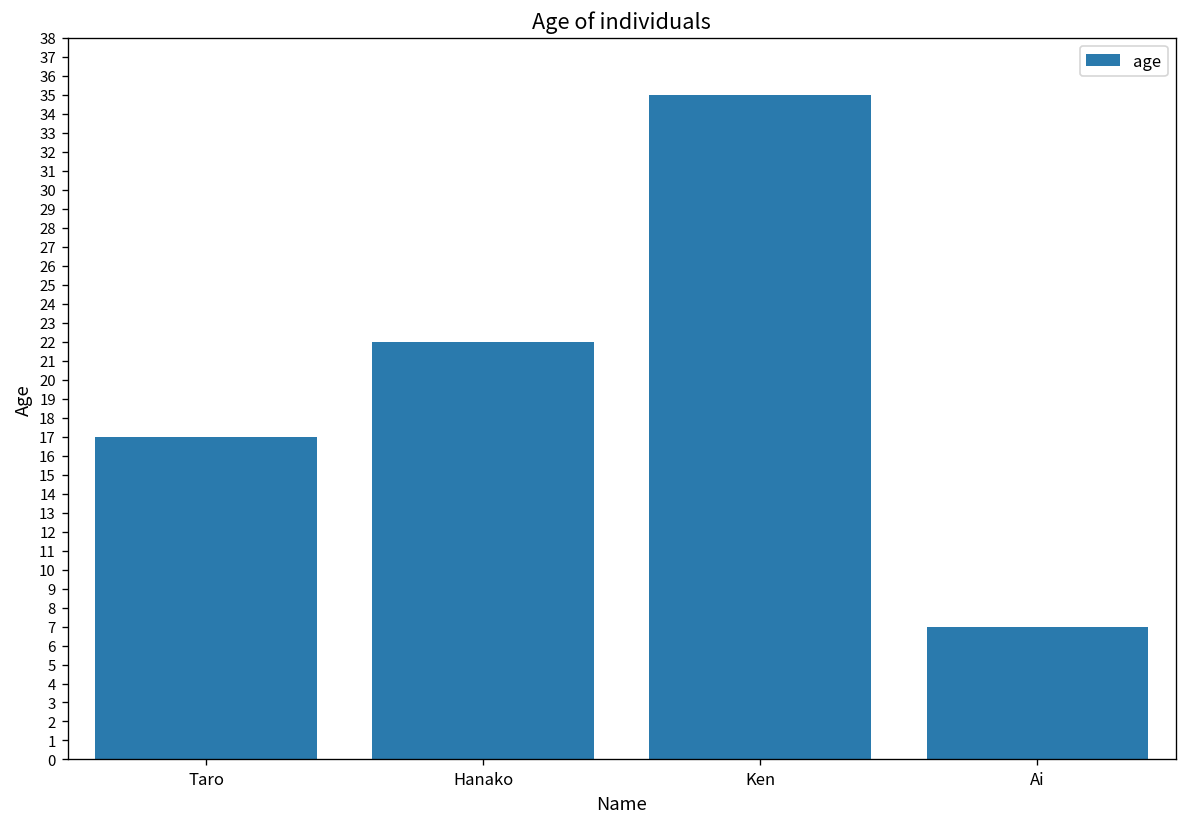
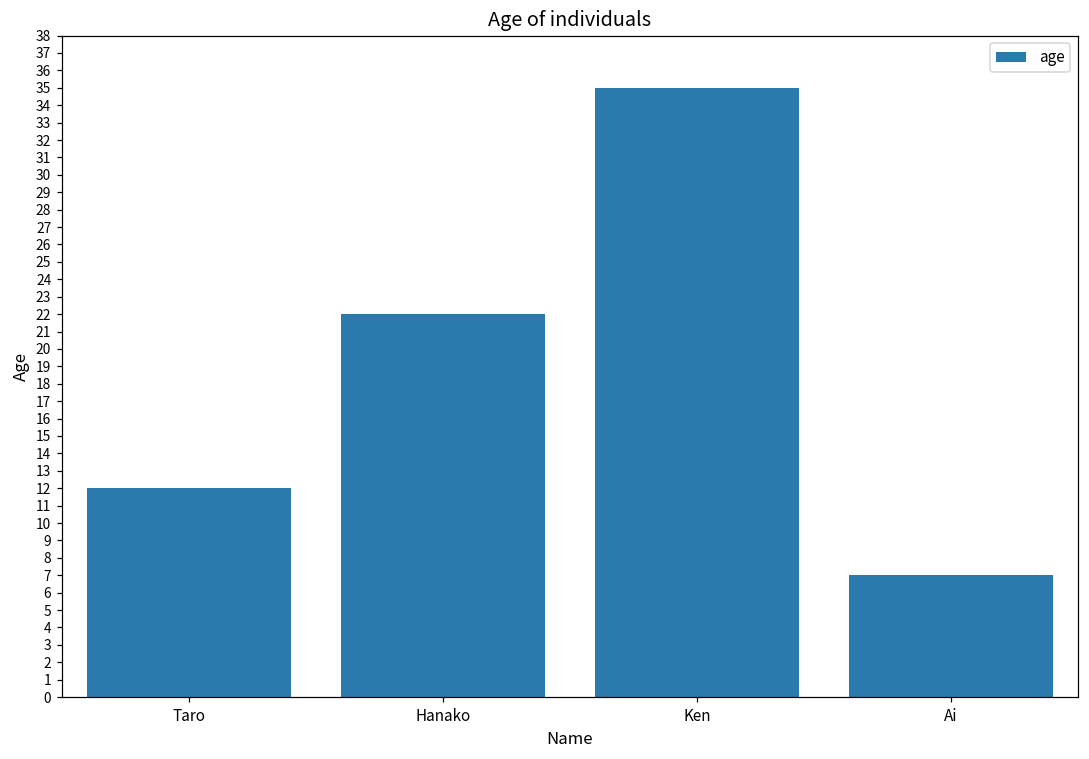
  {
-   "Taro": 17,
+   "Taro": 12,
    "Hanako": 22,
    "Ken": 35,
    "Ai": 7
  }
